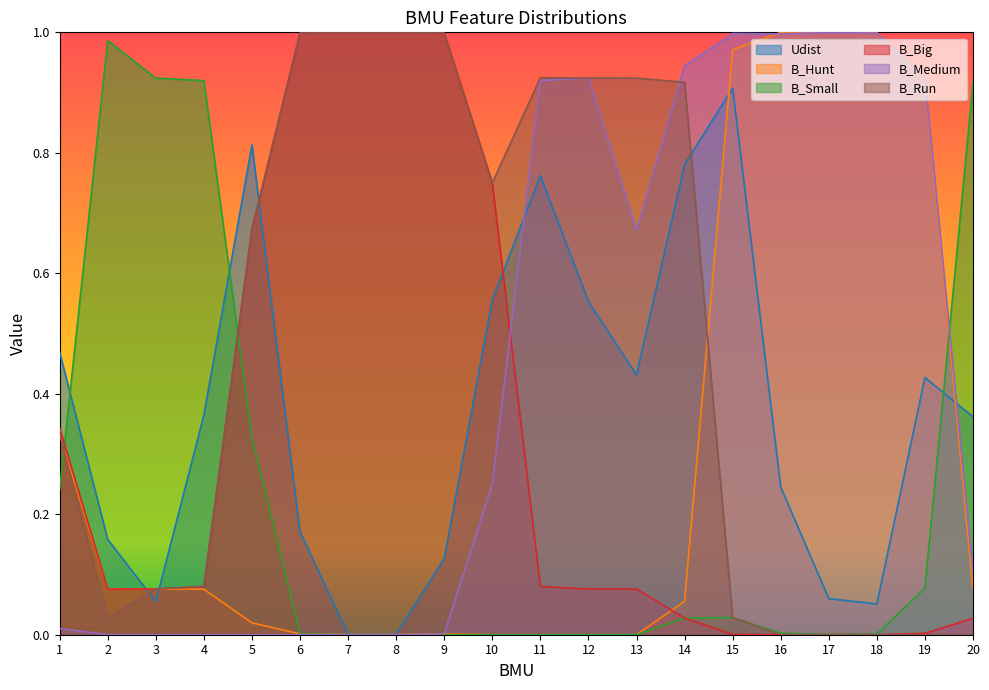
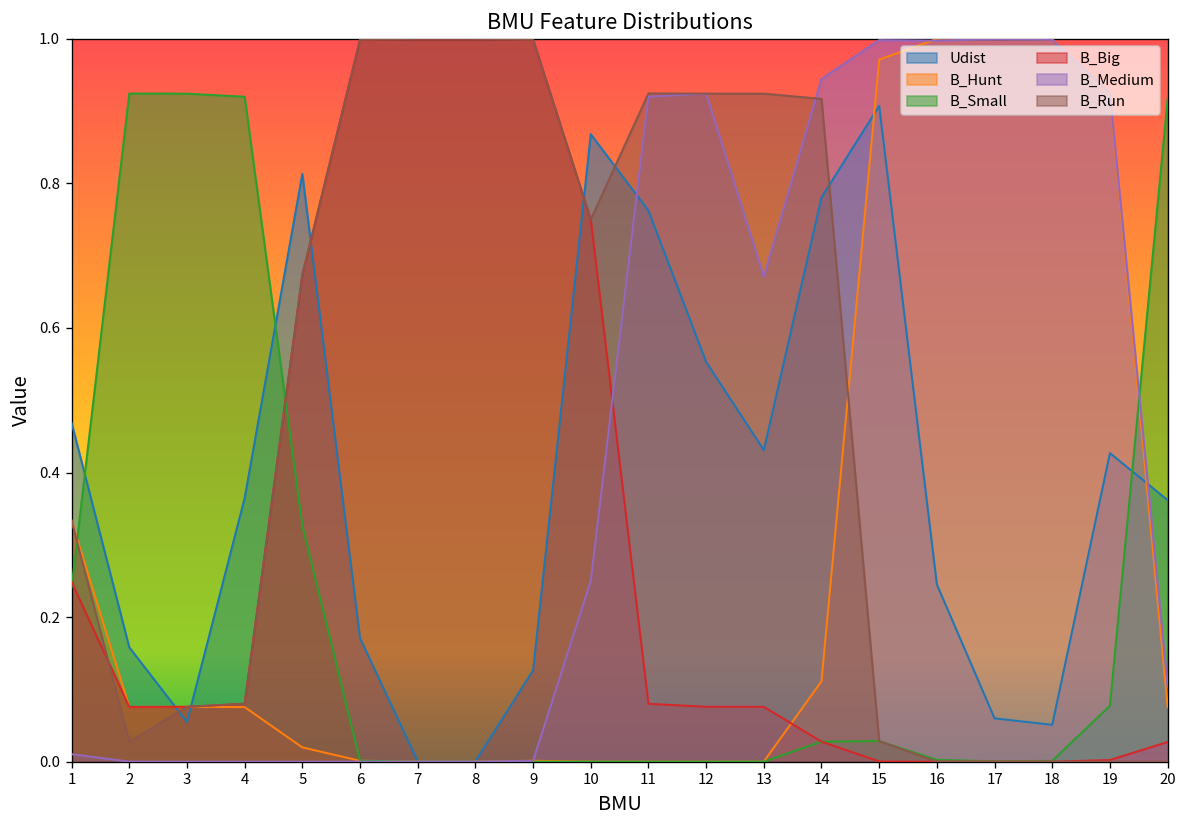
  {
    "Udist": {
      "1": 0.47,
      "2": 0.16,
      "3": 0.05,
      "4": 0.36,
      "5": 0.81,
      "6": 0.17,
      "9": 0.13,
-     "10": 0.56,
+     "10": 0.87,
      "11": 0.76,
      "12": 0.55,
      "13": 0.43,
      "14": 0.78,
      "15": 0.91,
      "16": 0.25,
      "17": 0.06,
      "18": 0.05,
      "19": 0.43,
      "20": 0.36
    },
    "B_Hunt": {
      "4": 0.08,
      "5": 0.02,
-     "14": 0.06,
+     "14": 0.11,
      "15": 0.97,
      "20": 0.08
    },
    "B_Small": {
      "1": 0.24,
-     "2": 0.99,
+     "2": 0.92,
      "3": 0.92,
      "4": 0.92,
      "5": 0.33,
      "19": 0.08,
      "20": 0.92
    },
    "B_Big": {
-     "1": 0.34,
+     "1": 0.25,
      "11": 0.08,
      "12": 0.08,
      "13": 0.08,
      "15": 0.00,
      "20": 0.03
    },
    "B_Medium": {
      "1": 0.01,
      "2": 0.00,
      "3": 0.00,
      "4": 0.00,
      "5": 0.00,
      "10": 0.25,
      "11": 0.92,
      "13": 0.67,
      "14": 0.94,
      "15": 1.00,
      "20": 0.10
    },
    "B_Run": {
      "2": 0.03,
      "11": 0.92,
      "13": 0.92,
      "14": 0.92,
      "20": 0.00
    }
  }
